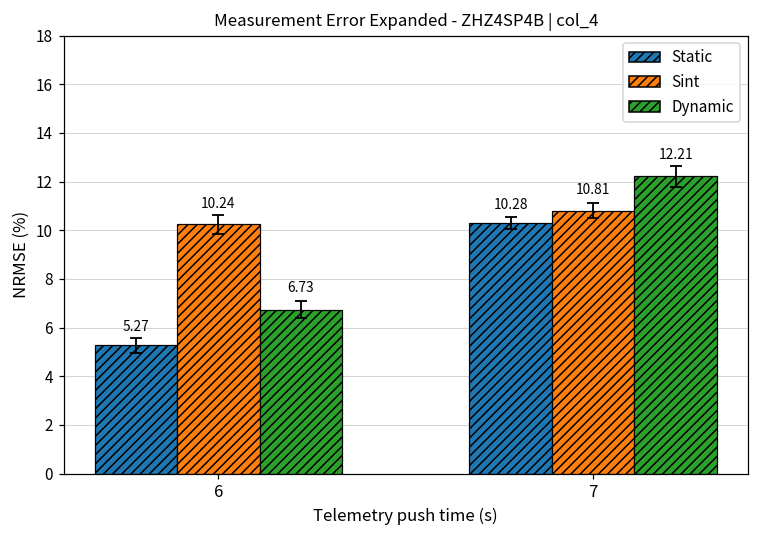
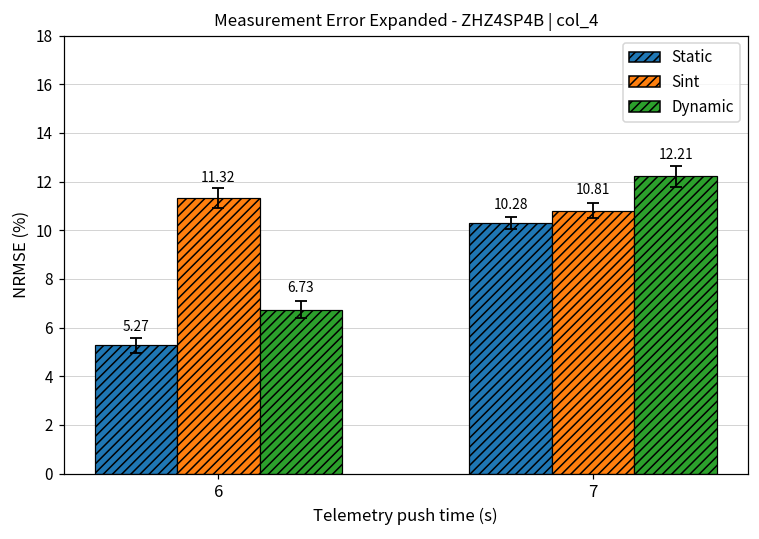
  {
    "Sint": {
-     "6": 10.24,
+     "6": 11.32,
      "7": 10.81
    },
    "Dynamic": {
      "6": 6.73,
      "7": 12.21
    }
  }
